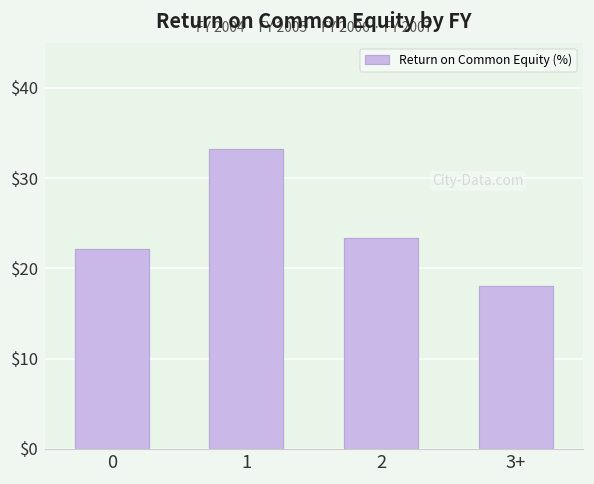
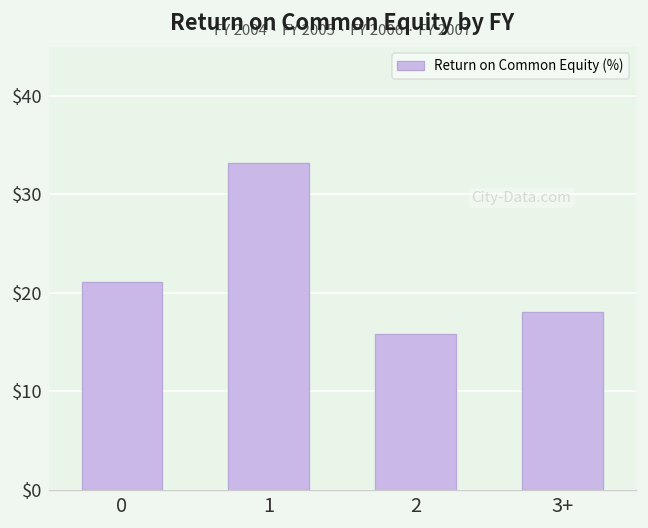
  {
-   "0": "$22",
+   "0": "$21",
    "1": "$33",
-   "2": "$23",
+   "2": "$16",
    "3+": "$18"
  }
